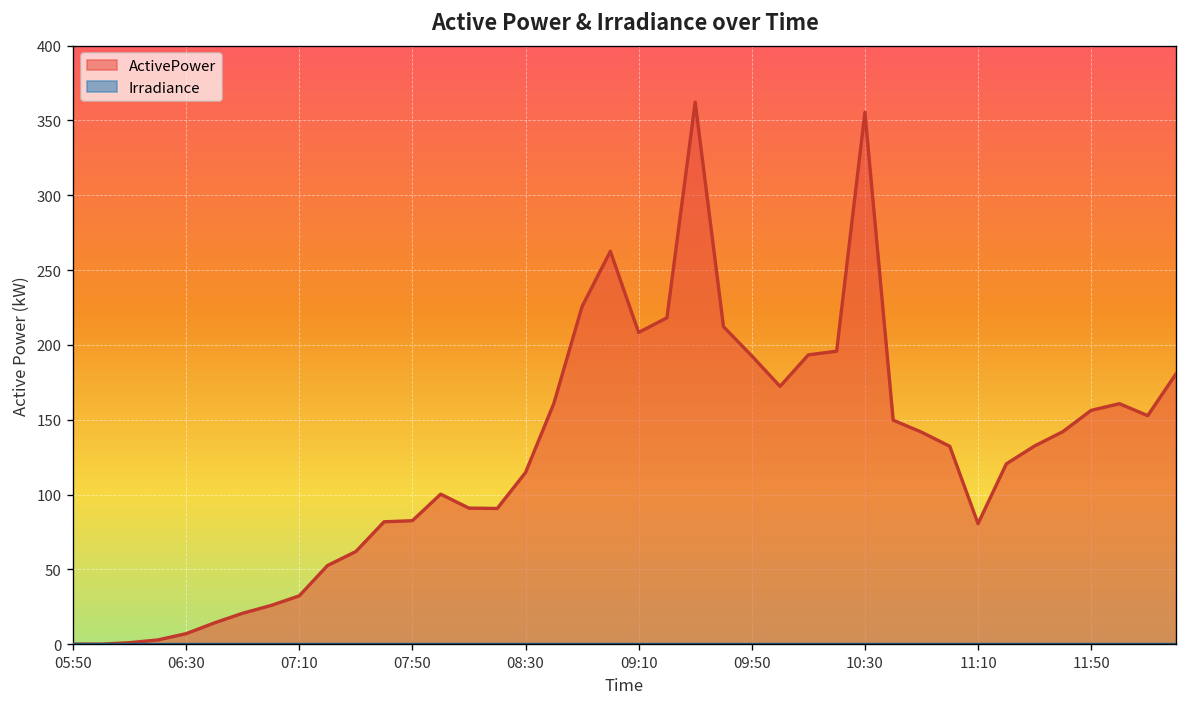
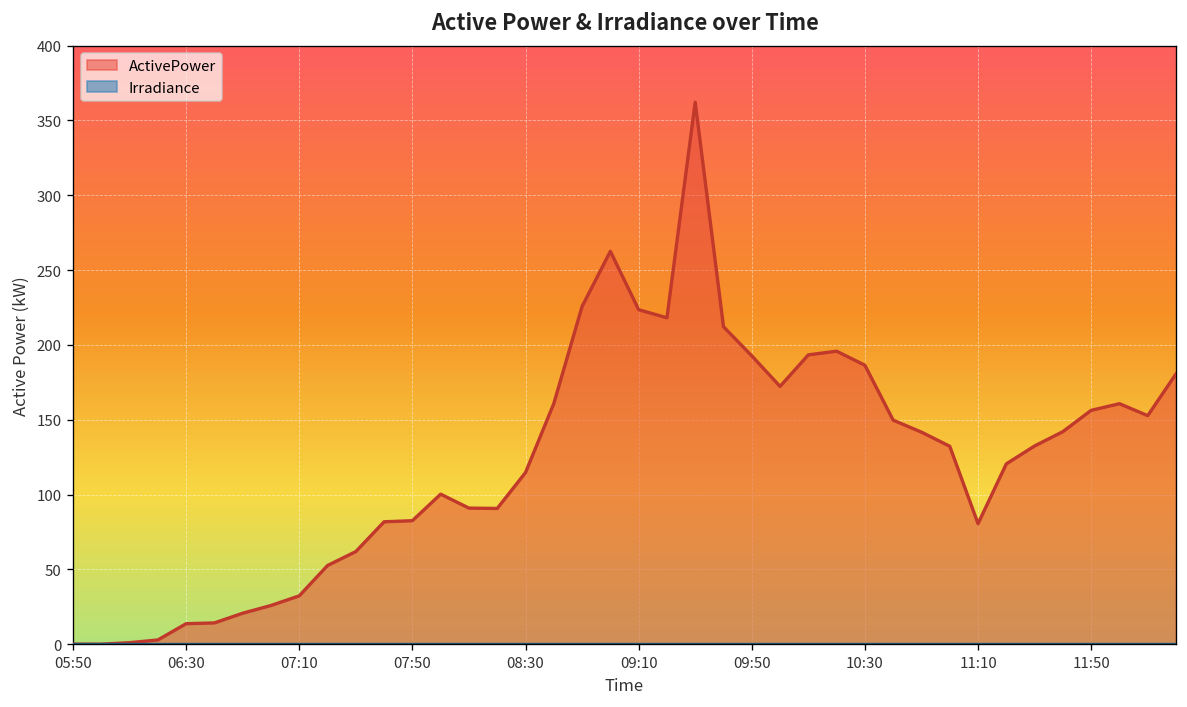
  {
    "ActivePower": {
-     "06:30": 7,
+     "06:30": 14,
      "07:10": 32,
      "07:50": 83,
      "08:30": 115,
-     "09:10": 208,
+     "09:10": 224,
      "09:50": 193,
-     "10:30": 355,
+     "10:30": 186,
      "11:10": 81,
      "11:50": 156
    },
    "Irradiance": {
      "06:30": 0,
      "07:10": 0,
      "07:50": 0,
      "08:30": 0,
      "09:10": 0,
      "09:50": 0,
      "10:30": 0,
      "11:10": 0,
      "11:50": 0
    }
  }
